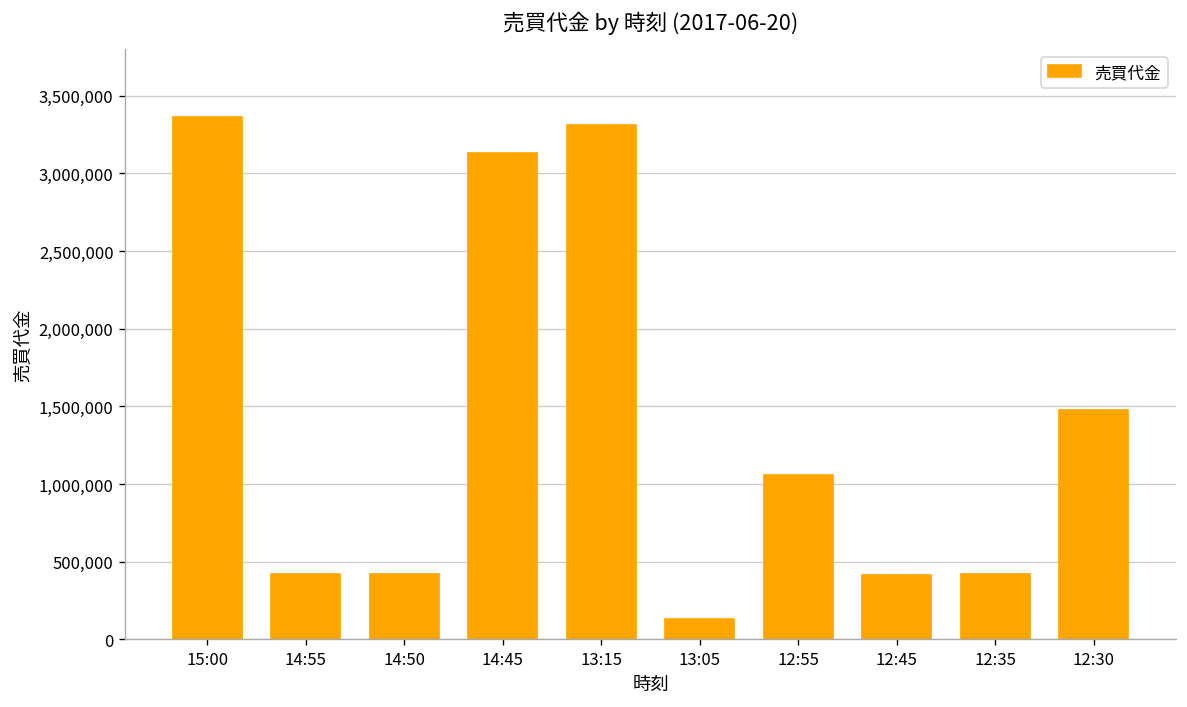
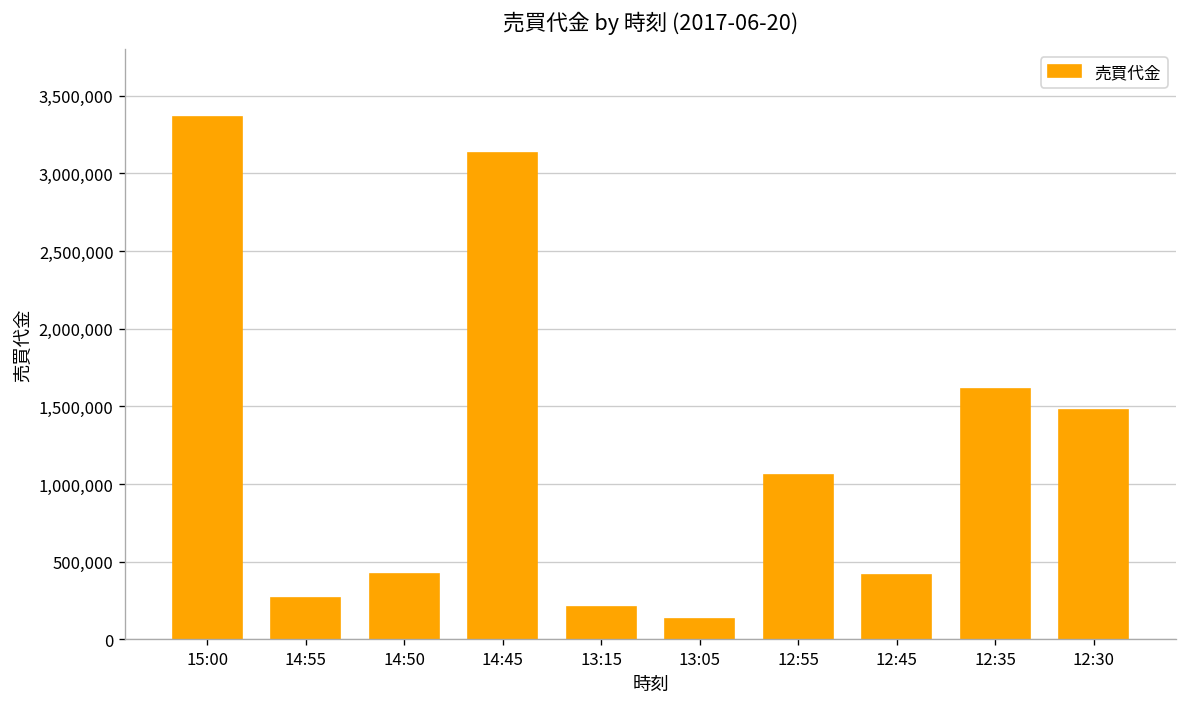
  {
    "15:00": "3,360,000",
-   "14:55": "420,000",
+   "14:55": "270,000",
    "14:50": "420,000",
    "14:45": "3,130,000",
-   "13:15": "3,310,000",
+   "13:15": "210,000",
    "13:05": "130,000",
    "12:55": "1,060,000",
    "12:45": "420,000",
-   "12:35": "420,000",
+   "12:35": "1,610,000",
    "12:30": "1,480,000"
  }
